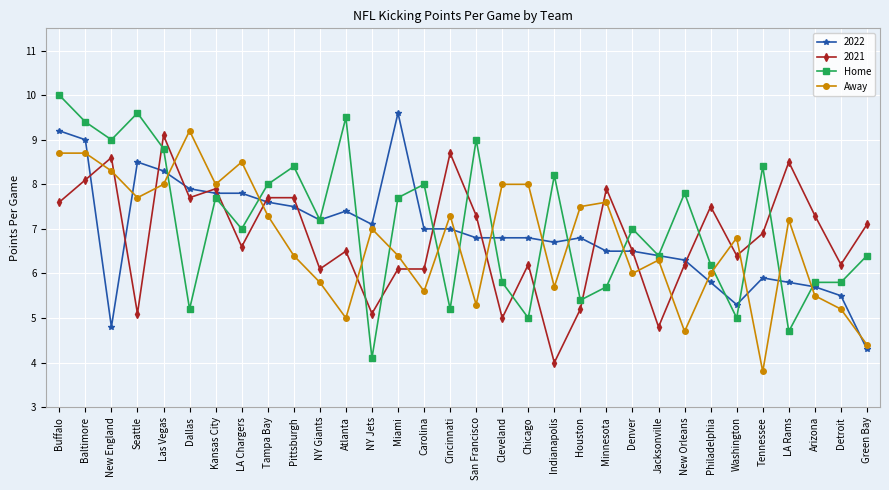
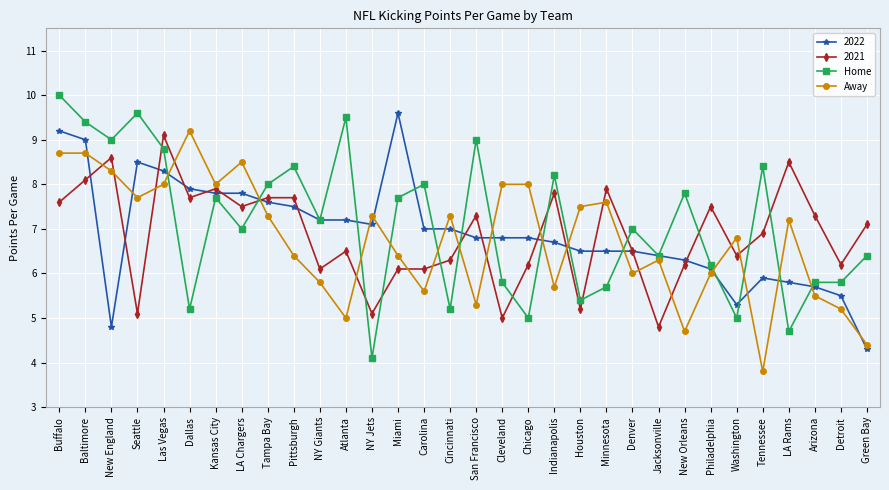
  {
    "2022": {
      "Buffalo": 9.2,
      "Baltimore": 9.0,
      "New England": 4.8,
      "Seattle": 8.5,
      "Las Vegas": 8.3,
      "Dallas": 7.9,
      "Kansas City": 7.8,
      "LA Chargers": 7.8,
      "Tampa Bay": 7.6,
      "Pittsburgh": 7.5,
-     "Atlanta": 7.4,
+     "Atlanta": 7.2,
      "NY Jets": 7.1,
      "Miami": 9.6,
      "Carolina": 7.0,
      "Cincinnati": 7.0,
      "San Francisco": 6.8,
      "Cleveland": 6.8,
      "Chicago": 6.8,
      "Indianapolis": 6.7,
-     "Houston": 6.8,
+     "Houston": 6.5,
      "Minnesota": 6.5,
      "New Orleans": 6.3,
-     "Philadelphia": 5.8,
+     "Philadelphia": 6.1,
      "Washington": 5.3,
      "Tennessee": 5.9,
      "LA Rams": 5.8,
      "Arizona": 5.7,
      "Detroit": 5.5,
      "Green Bay": 4.3
    },
    "2021": {
      "Buffalo": 7.6,
      "Baltimore": 8.1,
      "New England": 8.6,
      "Seattle": 5.1,
      "Las Vegas": 9.1,
      "Dallas": 7.7,
      "Kansas City": 7.9,
-     "LA Chargers": 6.6,
+     "LA Chargers": 7.5,
      "Tampa Bay": 7.7,
      "Pittsburgh": 7.7,
      "NY Giants": 6.1,
      "Atlanta": 6.5,
      "NY Jets": 5.1,
      "Miami": 6.1,
      "Carolina": 6.1,
-     "Cincinnati": 8.7,
+     "Cincinnati": 6.3,
      "San Francisco": 7.3,
      "Cleveland": 5.0,
      "Chicago": 6.2,
-     "Indianapolis": 4.0,
+     "Indianapolis": 7.8,
      "Houston": 5.2,
      "Minnesota": 7.9,
      "Jacksonville": 4.8,
      "New Orleans": 6.2,
      "Philadelphia": 7.5,
      "Washington": 6.4,
      "Tennessee": 6.9,
      "LA Rams": 8.5,
      "Arizona": 7.3,
      "Detroit": 6.2,
      "Green Bay": 7.1
    },
    "Home": {
      "Buffalo": 10.0,
      "Baltimore": 9.4,
      "New England": 9.0,
      "Seattle": 9.6,
      "Las Vegas": 8.8,
      "Dallas": 5.2,
      "Kansas City": 7.7,
      "LA Chargers": 7.0,
      "Tampa Bay": 8.0,
      "Pittsburgh": 8.4,
      "Atlanta": 9.5,
      "NY Jets": 4.1,
      "Miami": 7.7,
      "Carolina": 8.0,
      "Cincinnati": 5.2,
      "San Francisco": 9.0,
      "Cleveland": 5.8,
      "Chicago": 5.0,
      "Indianapolis": 8.2,
      "Houston": 5.4,
      "Minnesota": 5.7,
      "Denver": 7.0,
      "New Orleans": 7.8,
      "Philadelphia": 6.2,
      "Washington": 5.0,
      "Tennessee": 8.4,
      "LA Rams": 4.7,
      "Arizona": 5.8,
      "Detroit": 5.8,
      "Green Bay": 6.4
    },
    "Away": {
      "Buffalo": 8.7,
      "Baltimore": 8.7,
      "New England": 8.3,
      "Seattle": 7.7,
      "Las Vegas": 8.0,
      "Dallas": 9.2,
      "Kansas City": 8.0,
      "LA Chargers": 8.5,
      "Tampa Bay": 7.3,
      "Pittsburgh": 6.4,
      "NY Giants": 5.8,
      "Atlanta": 5.0,
-     "NY Jets": 7.0,
+     "NY Jets": 7.3,
      "Miami": 6.4,
      "Carolina": 5.6,
      "Cincinnati": 7.3,
      "San Francisco": 5.3,
      "Cleveland": 8.0,
      "Chicago": 8.0,
      "Indianapolis": 5.7,
      "Houston": 7.5,
      "Minnesota": 7.6,
      "Denver": 6.0,
      "Jacksonville": 6.3,
      "New Orleans": 4.7,
      "Philadelphia": 6.0,
      "Washington": 6.8,
      "Tennessee": 3.8,
      "LA Rams": 7.2,
      "Arizona": 5.5,
      "Detroit": 5.2,
      "Green Bay": 4.4
    }
  }
